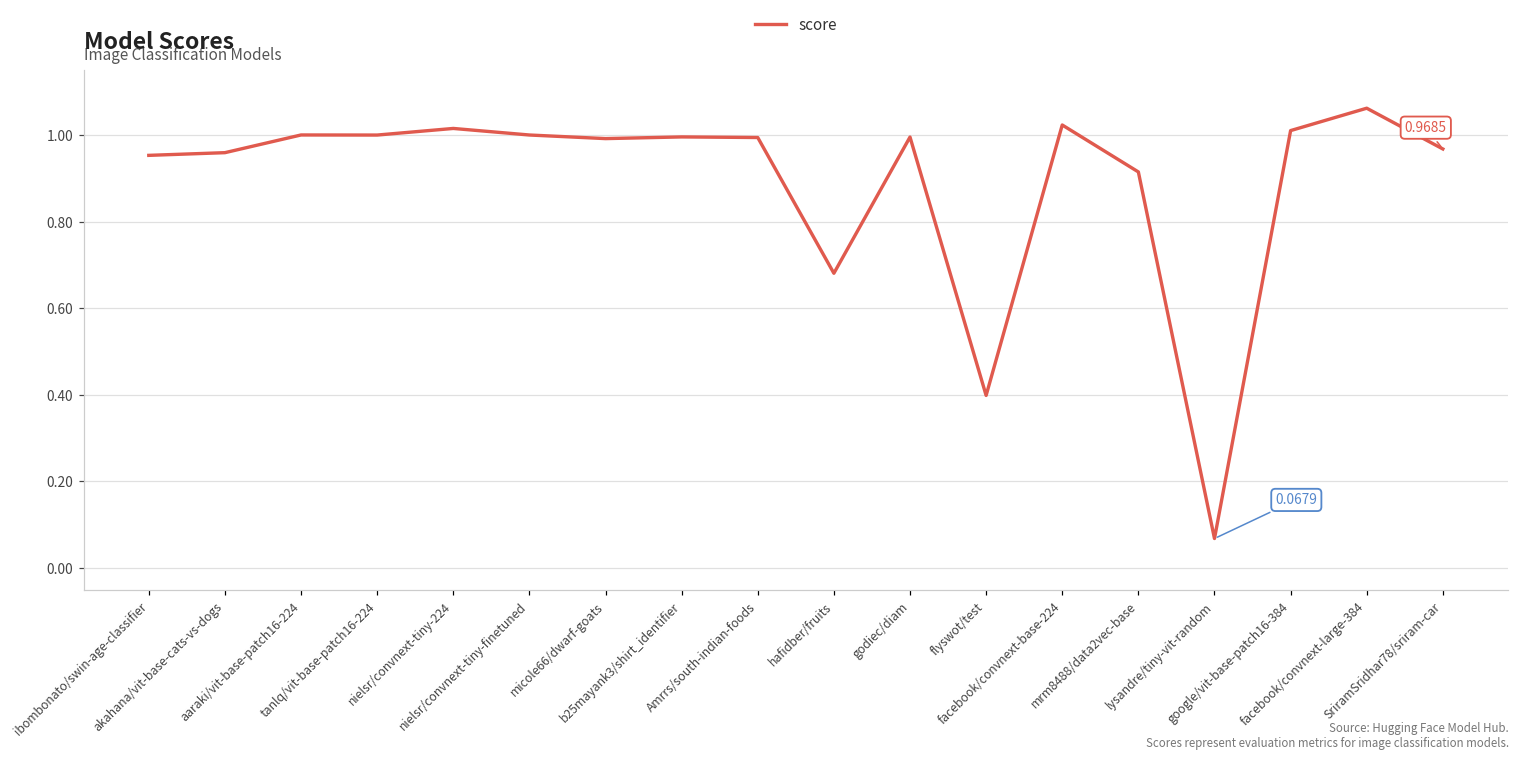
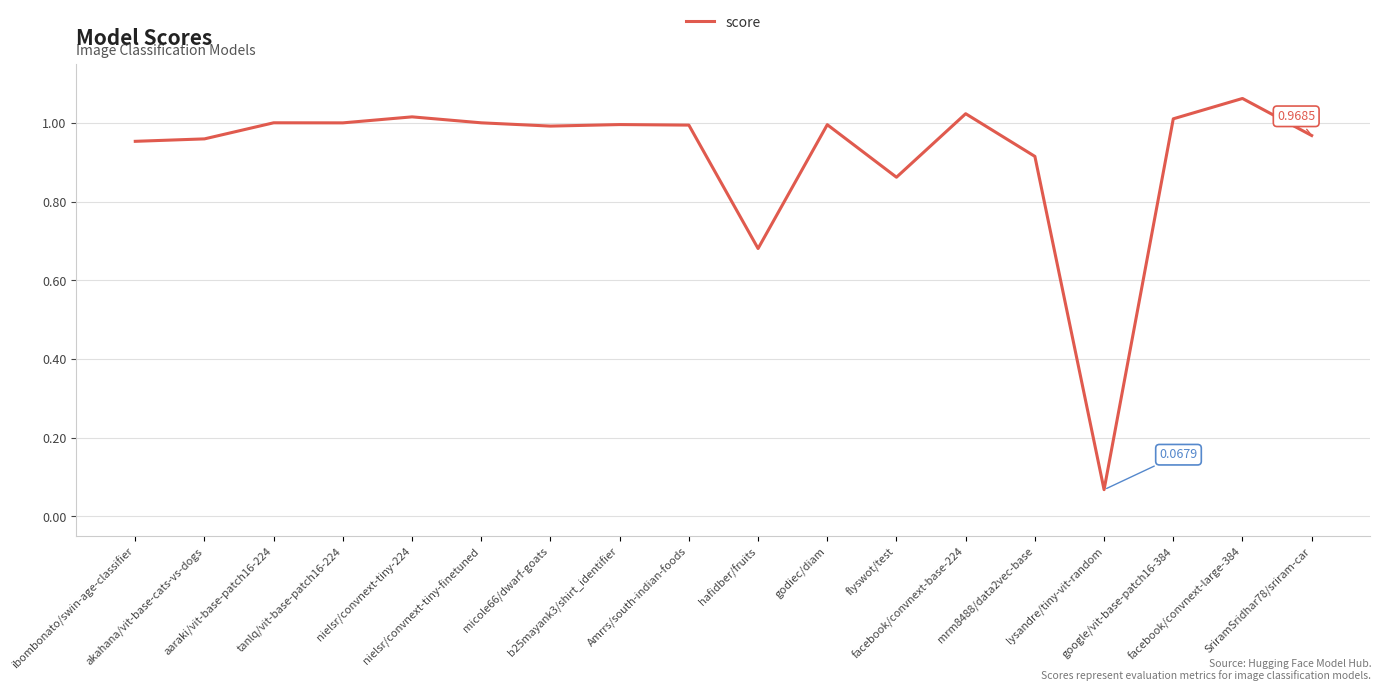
  {
    "ibombonato/swin-age-classifier": 0.95,
    "akahana/vit-base-cats-vs-dogs": 0.96,
    "aaraki/vit-base-patch16-224": 1.00,
    "tanlq/vit-base-patch16-224": 1.00,
    "nielsr/convnext-tiny-224": 1.02,
    "nielsr/convnext-tiny-finetuned": 1.00,
    "micole66/dwarf-goats": 0.99,
    "b25mayank3/shirt_identifier": 1.00,
    "Amrrs/south-indian-foods": 0.99,
    "hafidber/fruits": 0.68,
    "godiec/diam": 1.00,
-   "flyswot/test": 0.40,
+   "flyswot/test": 0.86,
    "facebook/convnext-base-224": 1.02,
    "mrm8488/data2vec-base": 0.92,
    "google/vit-base-patch16-384": 1.01,
    "facebook/convnext-large-384": 1.06
  }
